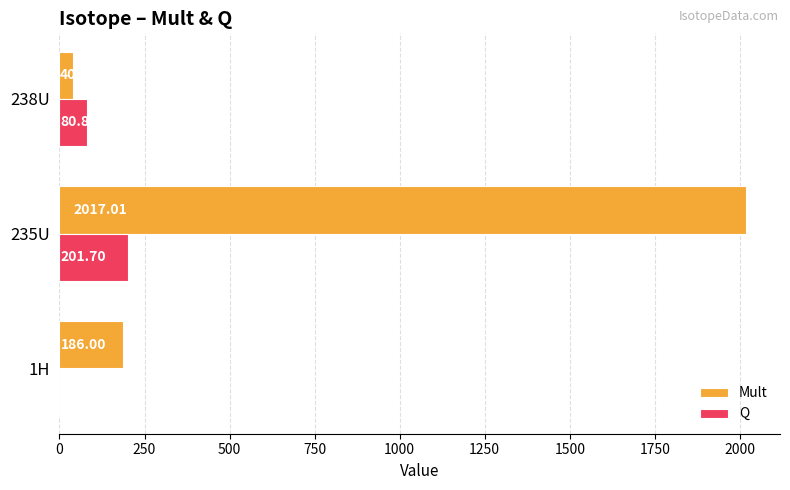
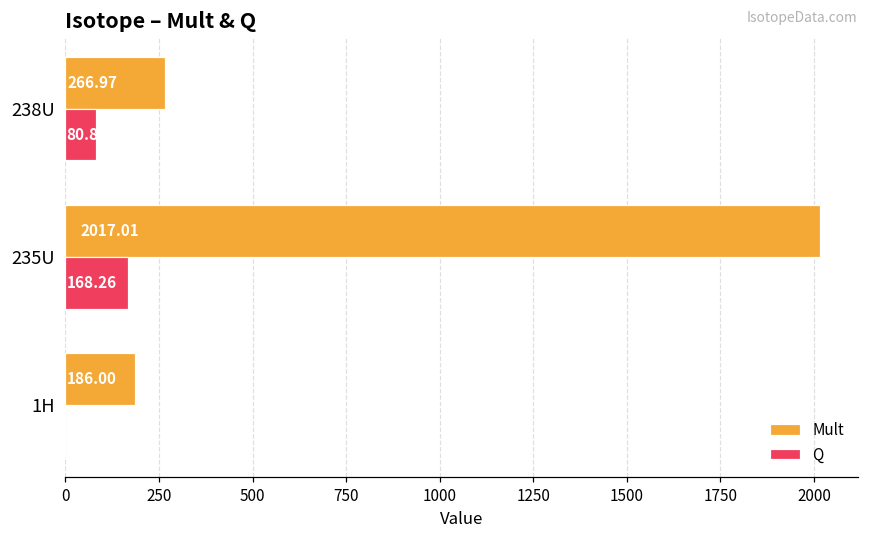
  {
    "Mult": {
-     "238U": 40
+     "238U": 270
    },
    "Q": {
      "238U": 80.86,
-     "235U": 201.70
+     "235U": 168.26
    }
  }
